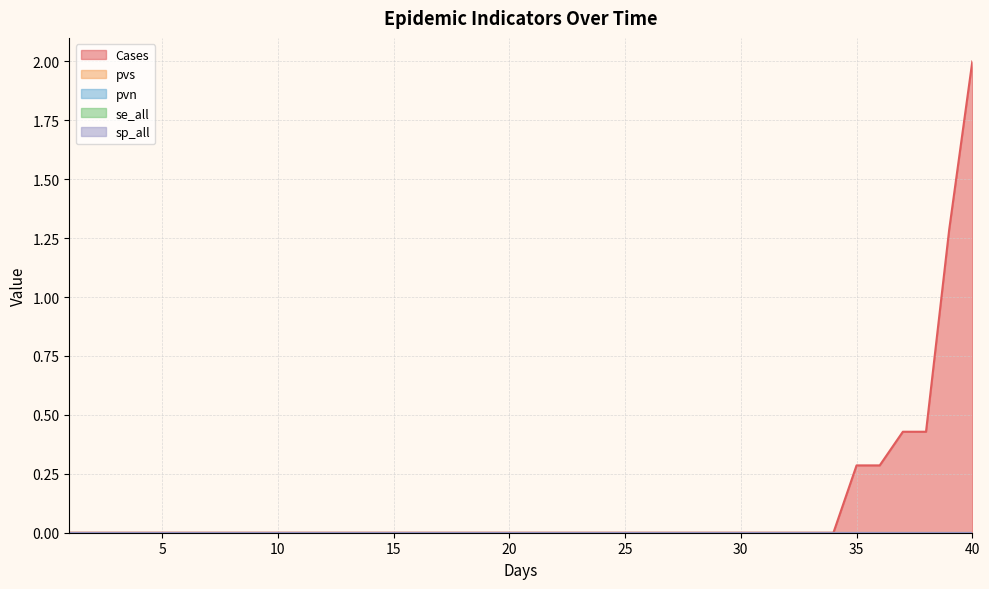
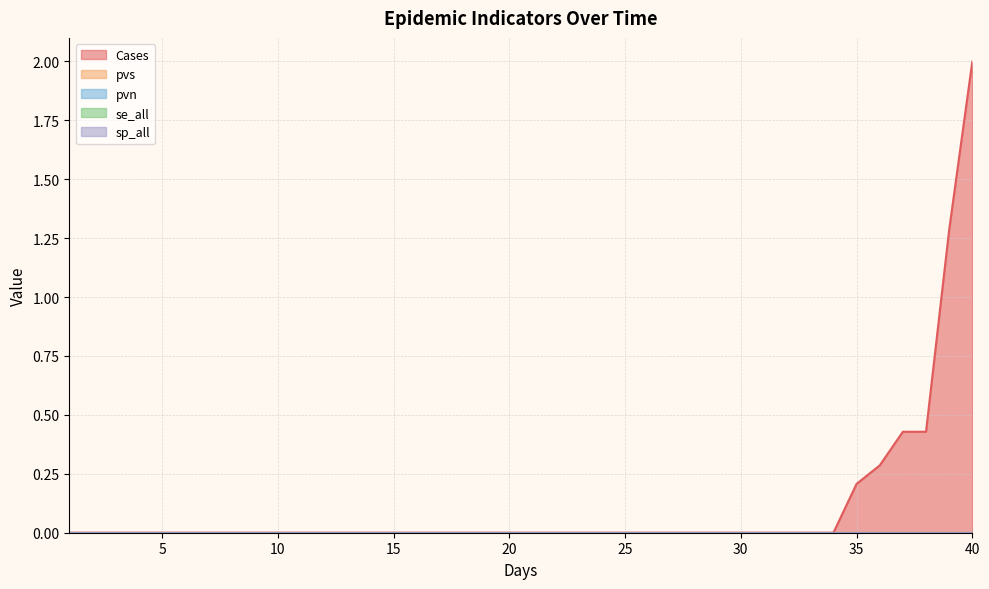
  {
    "Cases": {
-     "35": 0.29,
+     "35": 0.21,
      "40": 2.00
    },
    "sp_all": {
      "35": 0.00,
      "40": 0.00
    }
  }
